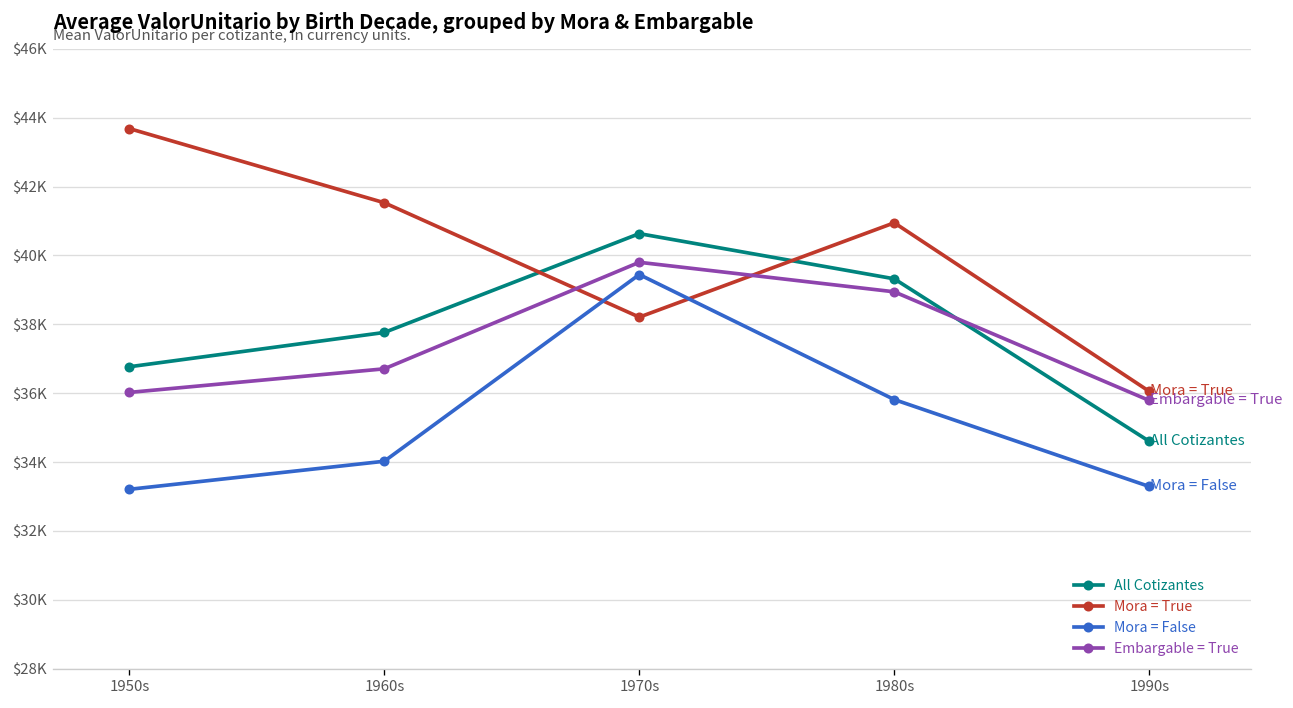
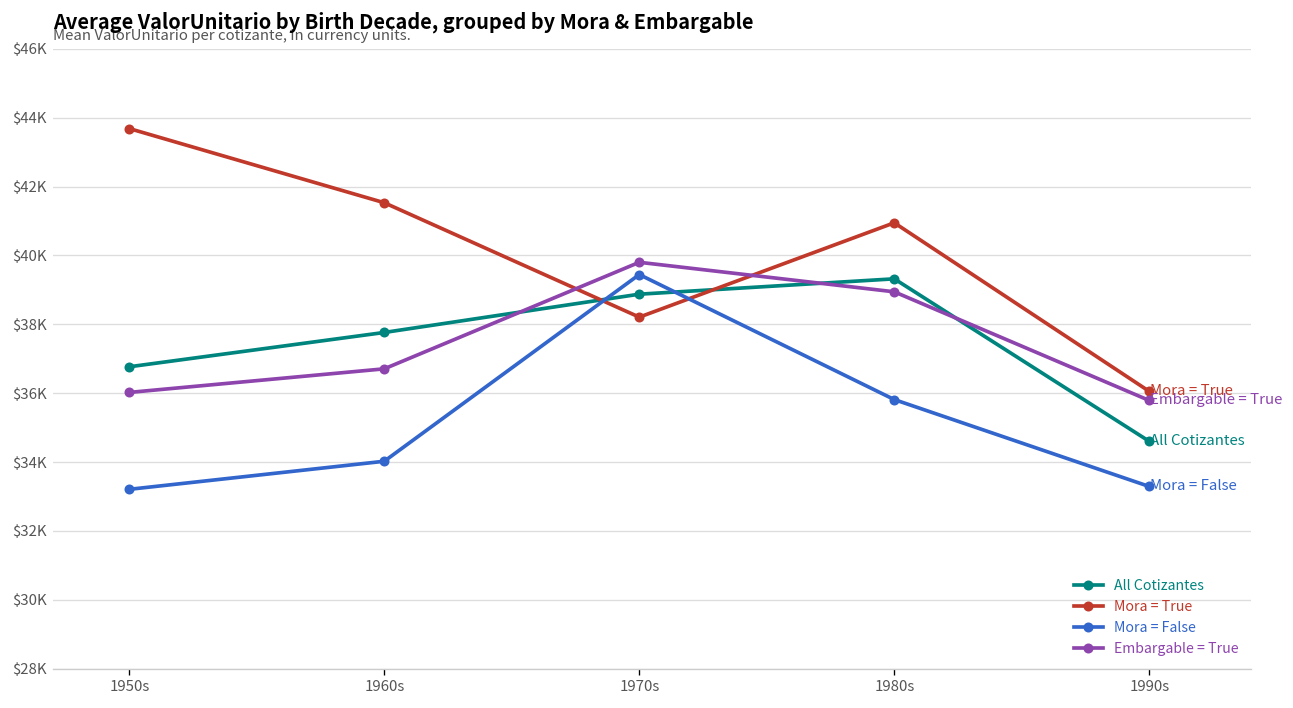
  {
    "All Cotizantes": {
      "1950s": "$36800",
      "1960s": "$37800",
-     "1970s": "$40600",
+     "1970s": "$38900",
      "1980s": "$39300",
      "1990s": "$34600"
    },
    "Mora = True": {
      "1950s": "$43700",
      "1960s": "$41500",
      "1970s": "$38200",
      "1980s": "$40900",
      "1990s": "$36100"
    },
    "Mora = False": {
      "1950s": "$33200",
      "1960s": "$34000",
      "1970s": "$39400",
      "1980s": "$35800",
      "1990s": "$33300"
    },
    "Embargable = True": {
      "1950s": "$36000",
      "1960s": "$36700",
      "1970s": "$39800",
      "1980s": "$38900",
      "1990s": "$35800"
    }
  }
